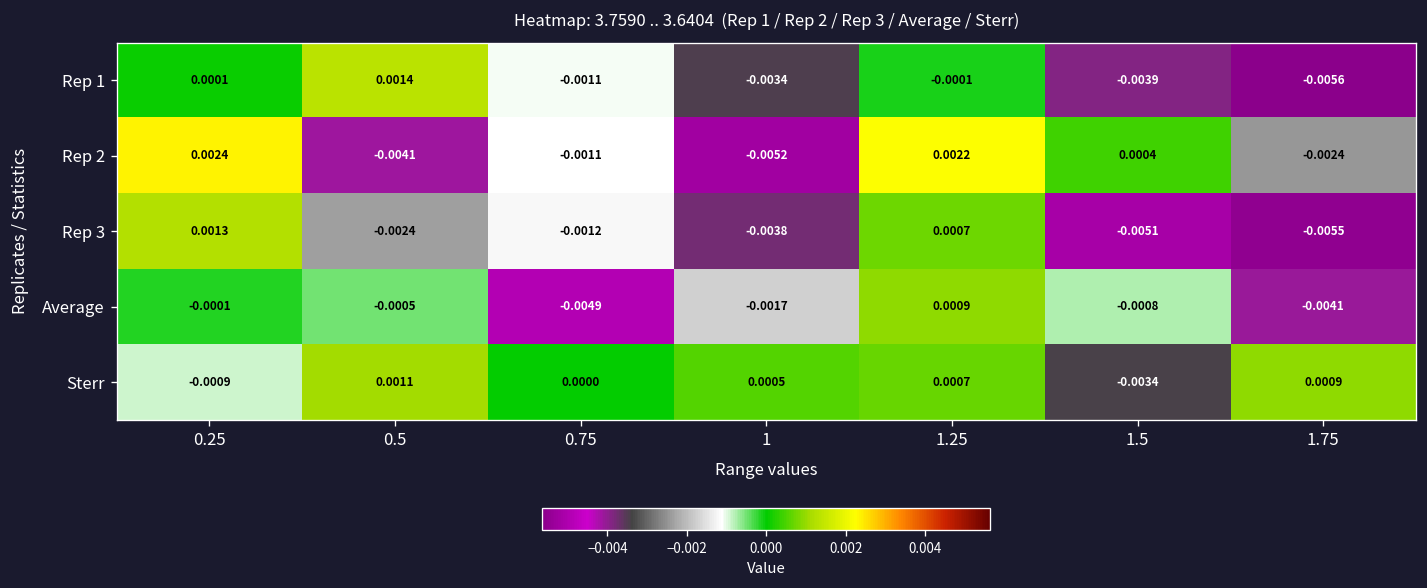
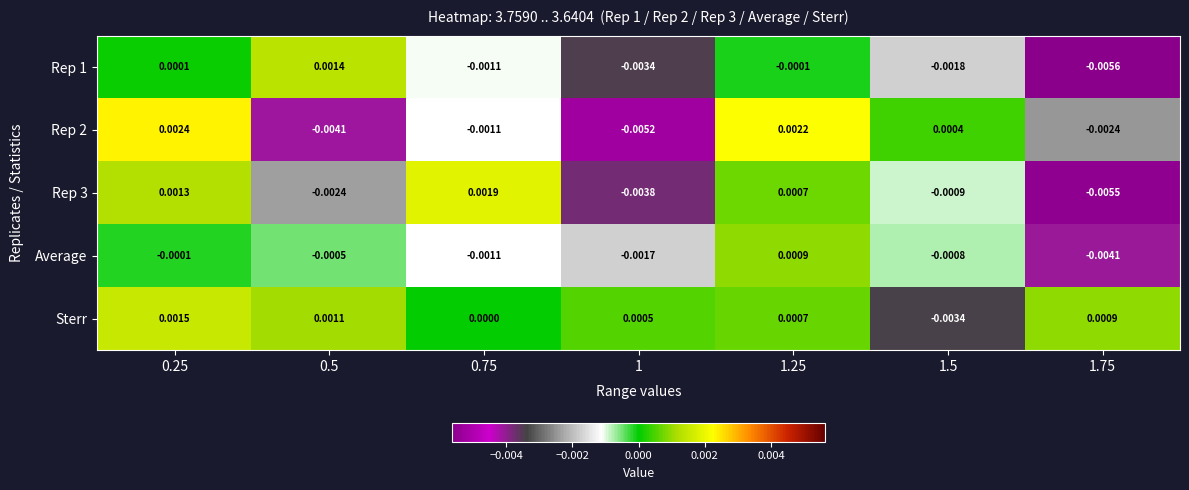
  {
    "Rep 1": {
      "0.25": 0.0001,
      "0.5": 0.0014,
      "0.75": -0.0011,
      "1": -0.0034,
      "1.25": -0.0001,
-     "1.5": -0.0039,
+     "1.5": -0.0018,
      "1.75": -0.0056
    },
    "Rep 2": {
      "0.25": 0.0024,
      "0.5": -0.0041,
      "0.75": -0.0011,
      "1": -0.0052,
      "1.25": 0.0022,
      "1.5": 0.0004,
      "1.75": -0.0024
    },
    "Rep 3": {
      "0.25": 0.0013,
      "0.5": -0.0024,
-     "0.75": -0.0012,
+     "0.75": 0.0019,
      "1": -0.0038,
      "1.25": 0.0007,
-     "1.5": -0.0051,
+     "1.5": -0.0009,
      "1.75": -0.0055
    },
    "Average": {
      "0.25": -0.0001,
      "0.5": -0.0005,
-     "0.75": -0.0049,
+     "0.75": -0.0011,
      "1": -0.0017,
      "1.25": 0.0009,
      "1.5": -0.0008,
      "1.75": -0.0041
    },
    "Sterr": {
-     "0.25": -0.0009,
+     "0.25": 0.0015,
      "0.5": 0.0011,
      "0.75": 0.0000,
      "1": 0.0005,
      "1.25": 0.0007,
      "1.5": -0.0034,
      "1.75": 0.0009
    }
  }
